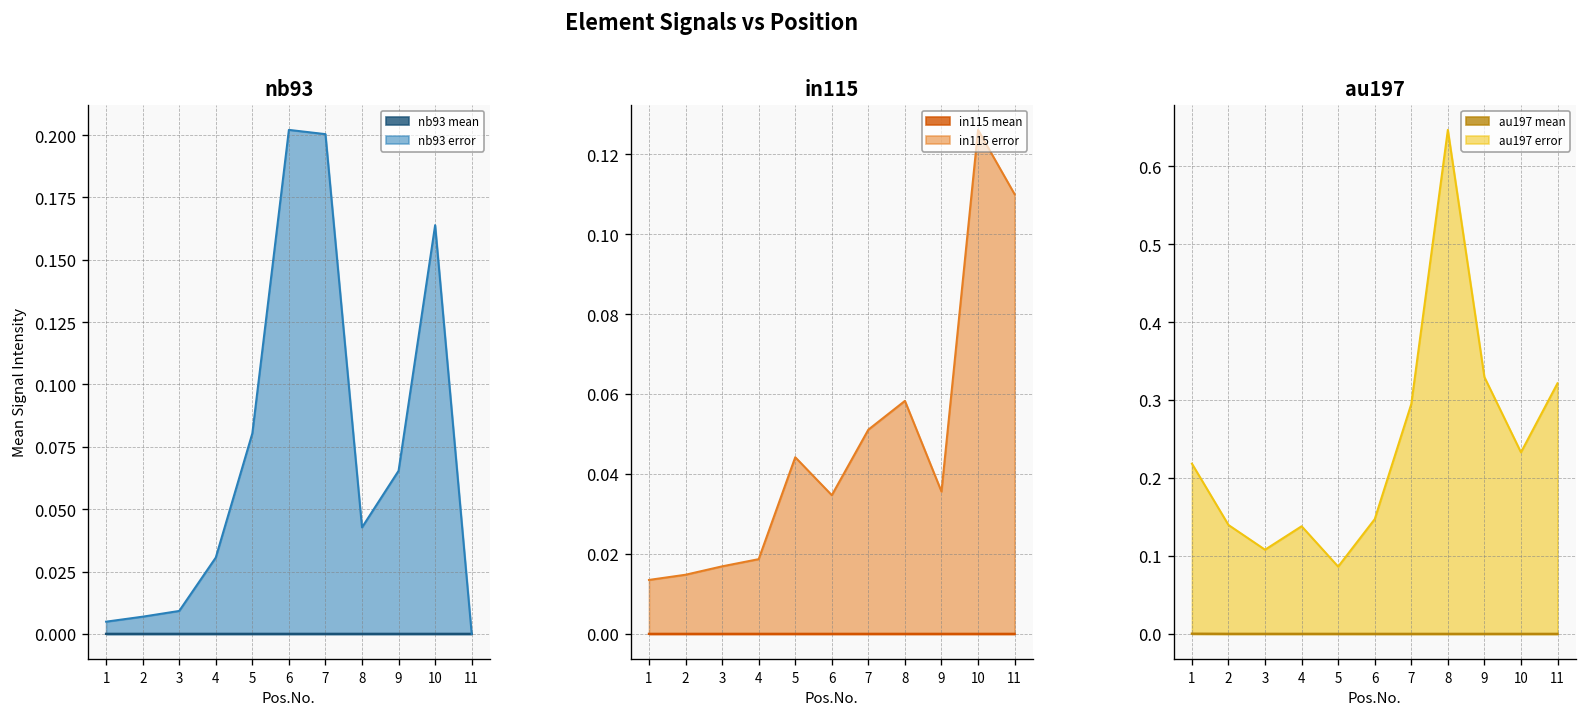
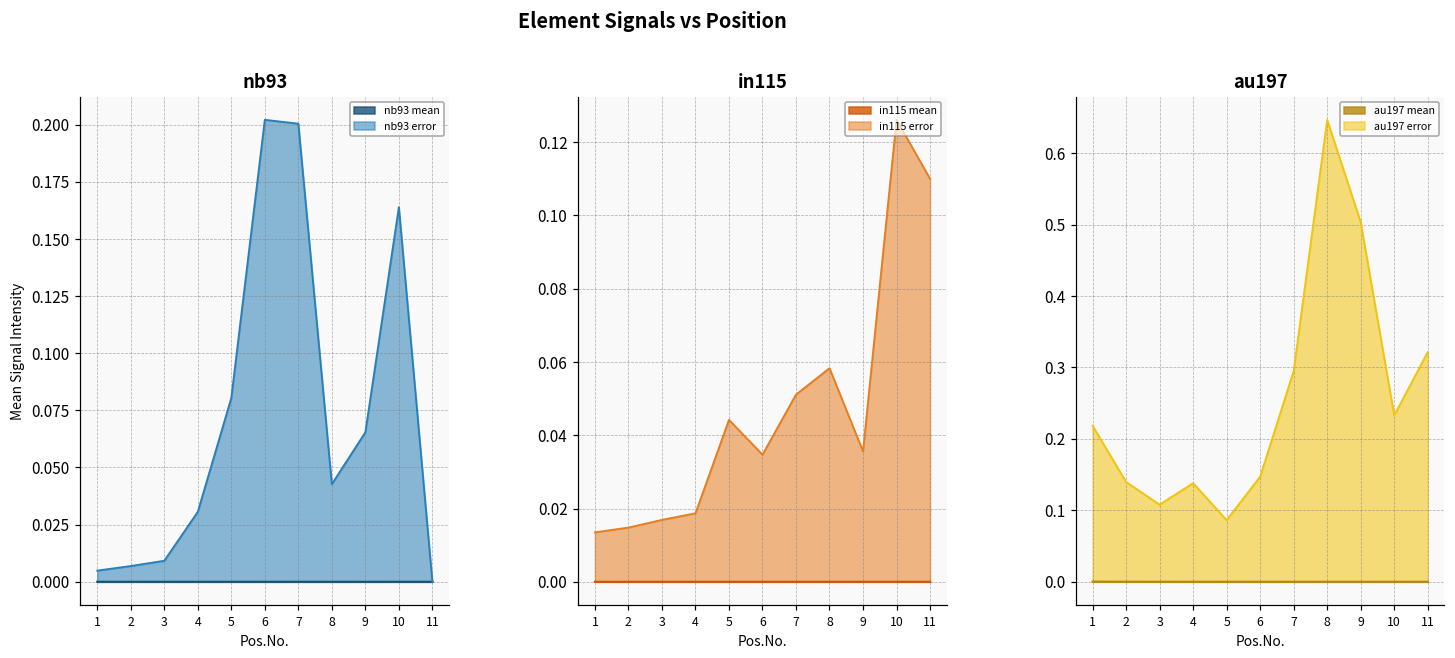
  {
    "nb93": {
      "nb93 mean": {
        "1": 0.000,
        "2": 0.000,
        "3": 0.000,
        "4": 0.000,
        "5": 0.000,
        "6": 0.000,
        "7": 0.000,
        "8": 0.000,
        "9": 0.000,
        "10": 0.000
      },
      "nb93 error": {
        "1": 0.005,
        "2": 0.007,
        "3": 0.009,
        "4": 0.031,
        "5": 0.080,
        "6": 0.202,
        "7": 0.200,
        "8": 0.043,
        "9": 0.065,
        "10": 0.164
      }
    },
    "au197": {
      "au197 mean": {
        "1": 0.00,
        "2": 0.00,
        "3": 0.00,
        "4": 0.00,
        "5": 0.00,
        "6": 0.00,
        "7": 0.00,
        "8": 0.00,
        "9": 0.00,
        "10": 0.00,
        "11": 0.00
      },
      "au197 error": {
        "1": 0.22,
        "2": 0.14,
        "3": 0.11,
        "4": 0.14,
        "5": 0.09,
        "6": 0.15,
        "7": 0.29,
        "8": 0.65,
-       "9": 0.33,
+       "9": 0.50,
        "10": 0.23,
        "11": 0.32
      }
    }
  }
